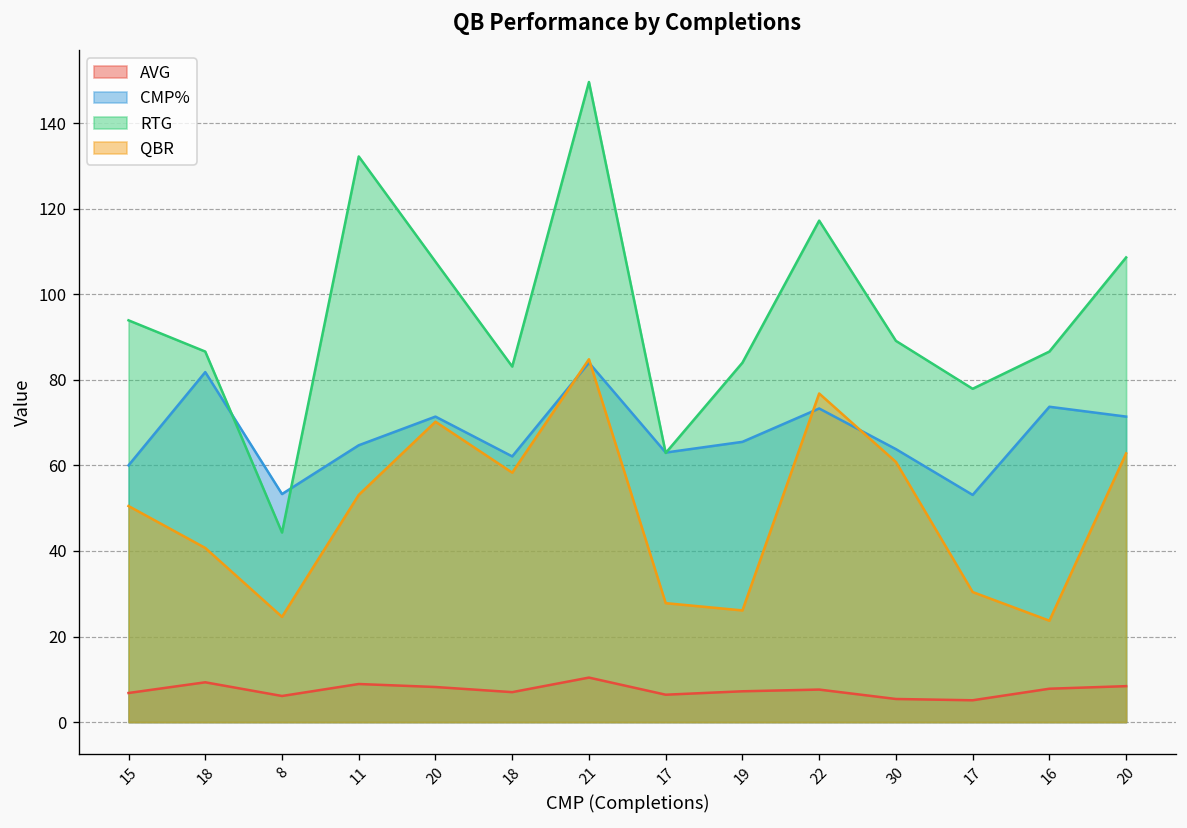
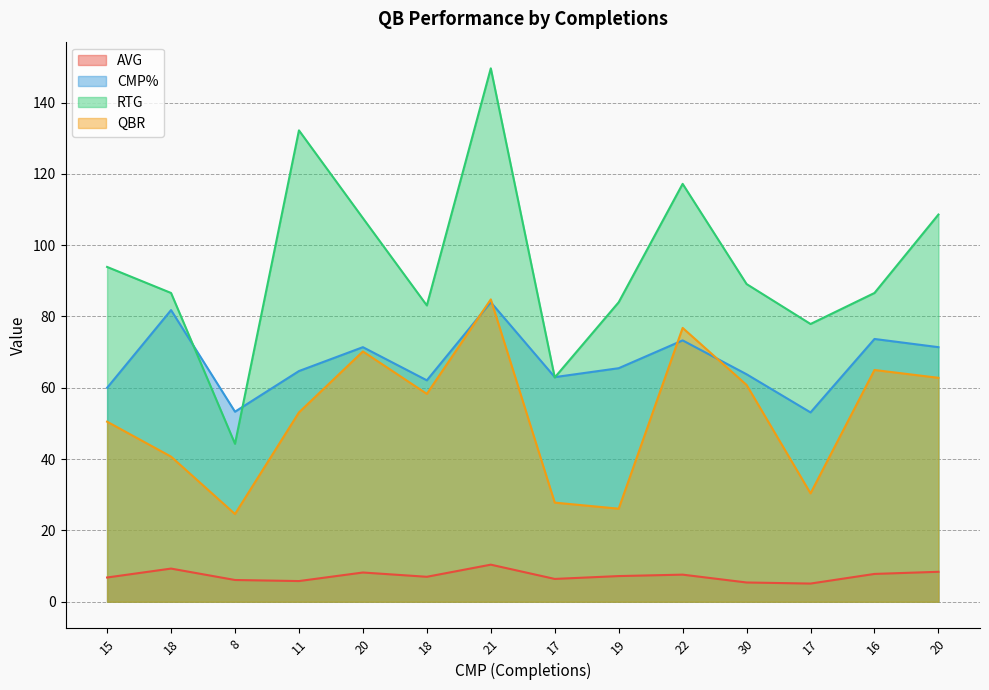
  {
    "AVG": {
      "15": 7,
      "8": 6,
-     "11": 9,
+     "11": 6,
      "21": 10,
      "19": 7,
      "22": 8,
      "30": 5,
      "16": 8
    },
    "CMP%": {
      "15": 60,
      "8": 53,
      "11": 65,
      "21": 84,
      "19": 66,
      "22": 73,
      "30": 64,
      "16": 74
    },
    "RTG": {
      "15": 94,
      "8": 44,
      "11": 132,
      "21": 150,
      "19": 84,
      "22": 117,
      "30": 89,
      "16": 87
    },
    "QBR": {
      "15": 51,
      "8": 25,
      "11": 53,
      "21": 85,
      "19": 26,
      "22": 77,
      "30": 61,
-     "16": 24
+     "16": 65
    }
  }
